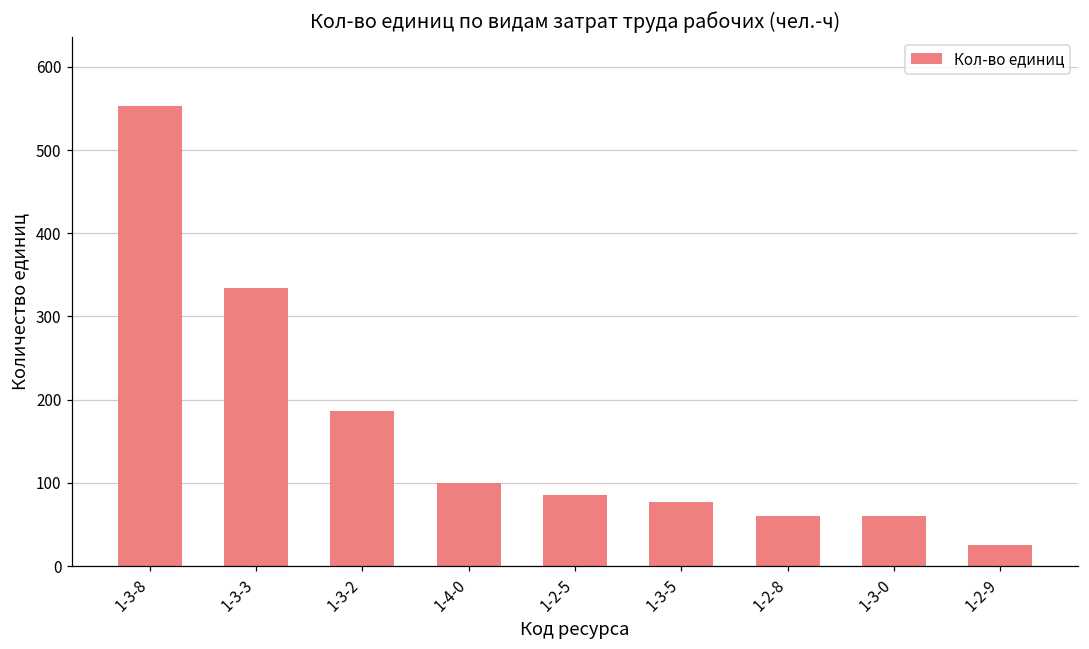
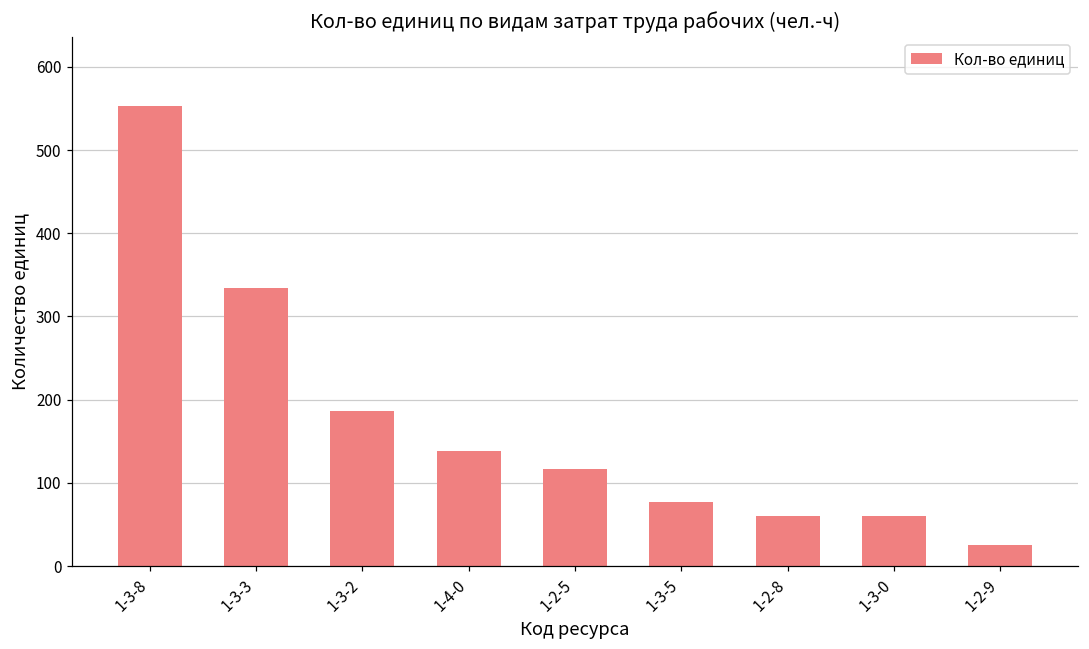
  {
    "1-3-8": 550,
    "1-3-3": 330,
    "1-3-2": 190,
-   "1-4-0": 100,
-   "1-2-5": 90,
+   "1-4-0": 140,
+   "1-2-5": 120,
    "1-3-5": 80,
    "1-2-8": 60,
    "1-3-0": 60,
    "1-2-9": 20
  }
